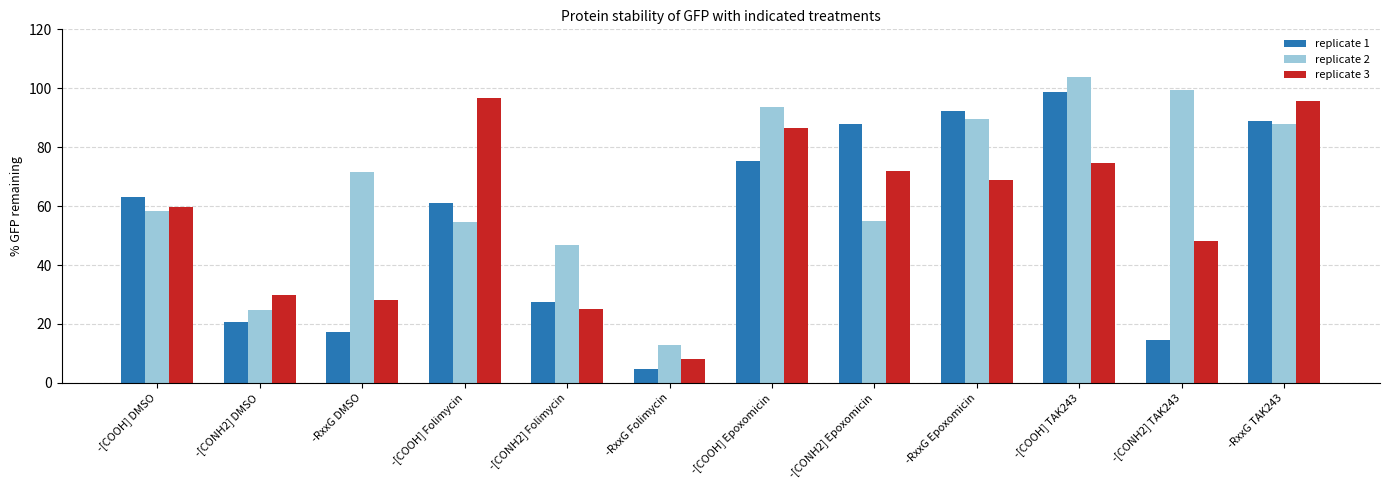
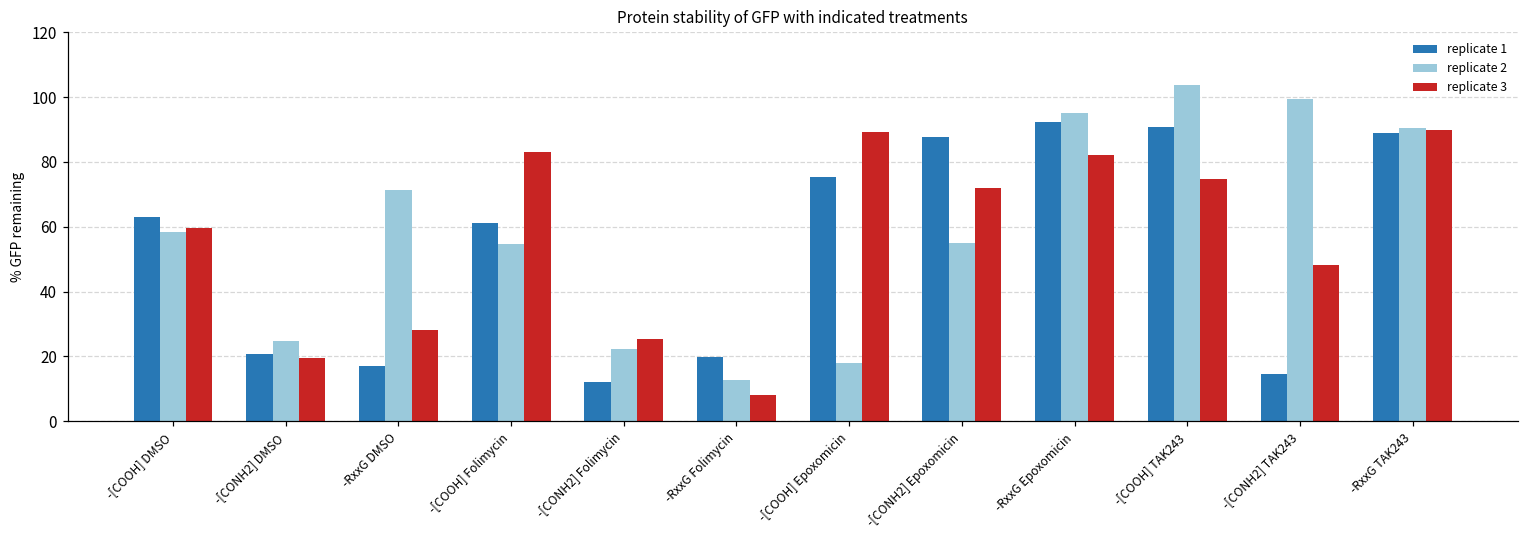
  {
    "replicate 1": {
      "-[COOH] DMSO": 63,
      "-[CONH2] DMSO": 21,
      "-RxxG DMSO": 17,
      "-[COOH] Folimycin": 61,
-     "-[CONH2] Folimycin": 27,
-     "-RxxG Folimycin": 5,
+     "-[CONH2] Folimycin": 12,
+     "-RxxG Folimycin": 20,
      "-[COOH] Epoxomicin": 75,
      "-[CONH2] Epoxomicin": 88,
      "-RxxG Epoxomicin": 92,
-     "-[COOH] TAK243": 99,
+     "-[COOH] TAK243": 91,
      "-[CONH2] TAK243": 15,
      "-RxxG TAK243": 89
    },
    "replicate 2": {
      "-[COOH] DMSO": 58,
      "-[CONH2] DMSO": 25,
      "-RxxG DMSO": 71,
      "-[COOH] Folimycin": 55,
-     "-[CONH2] Folimycin": 47,
+     "-[CONH2] Folimycin": 22,
      "-RxxG Folimycin": 13,
-     "-[COOH] Epoxomicin": 94,
+     "-[COOH] Epoxomicin": 18,
      "-[CONH2] Epoxomicin": 55,
-     "-RxxG Epoxomicin": 90,
+     "-RxxG Epoxomicin": 95,
      "-[COOH] TAK243": 104,
      "-[CONH2] TAK243": 99,
-     "-RxxG TAK243": 88
+     "-RxxG TAK243": 91
    },
    "replicate 3": {
      "-[COOH] DMSO": 60,
-     "-[CONH2] DMSO": 30,
+     "-[CONH2] DMSO": 19,
      "-RxxG DMSO": 28,
-     "-[COOH] Folimycin": 97,
+     "-[COOH] Folimycin": 83,
      "-[CONH2] Folimycin": 25,
      "-RxxG Folimycin": 8,
-     "-[COOH] Epoxomicin": 86,
+     "-[COOH] Epoxomicin": 89,
      "-[CONH2] Epoxomicin": 72,
-     "-RxxG Epoxomicin": 69,
+     "-RxxG Epoxomicin": 82,
      "-[COOH] TAK243": 75,
      "-[CONH2] TAK243": 48,
-     "-RxxG TAK243": 96
+     "-RxxG TAK243": 90
    }
  }
